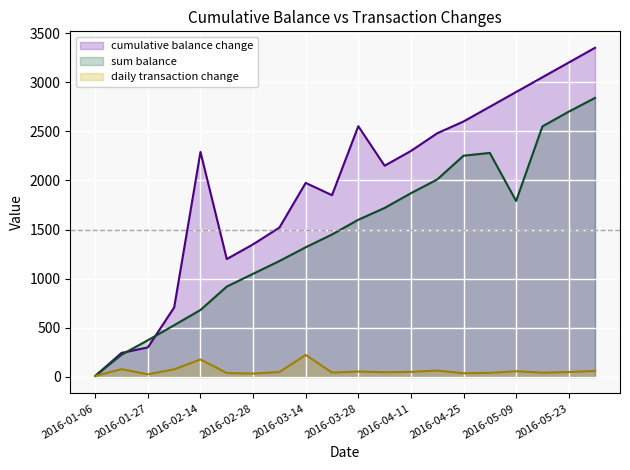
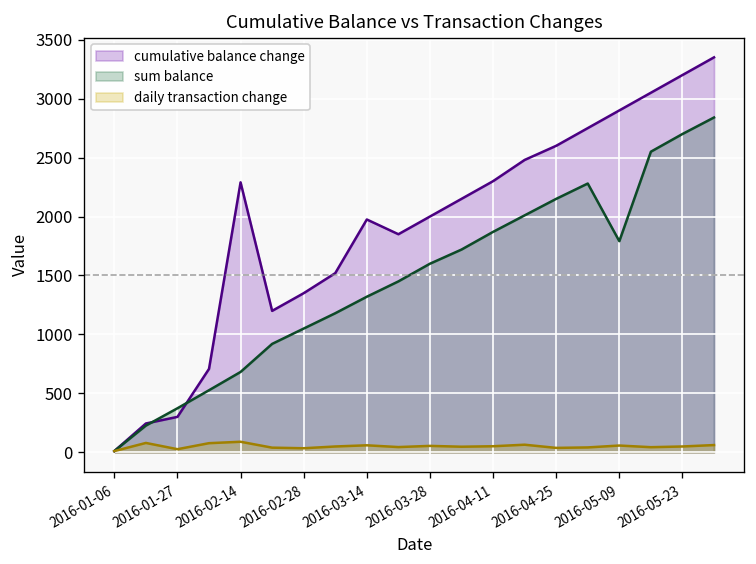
  {
    "cumulative balance change": {
      "2016-01-27": 300,
      "2016-02-14": 2300,
      "2016-02-28": 1400,
      "2016-03-14": 2000,
-     "2016-03-28": 2600,
+     "2016-03-28": 2000,
      "2016-04-11": 2300,
      "2016-04-25": 2600,
      "2016-05-09": 2900,
      "2016-05-23": 3200
    },
    "sum balance": {
      "2016-01-27": 400,
      "2016-02-14": 700,
      "2016-02-28": 1100,
      "2016-03-14": 1300,
      "2016-03-28": 1600,
      "2016-04-11": 1900,
-     "2016-04-25": 2300,
+     "2016-04-25": 2200,
      "2016-05-09": 1800,
      "2016-05-23": 2700
    },
    "daily transaction change": {
      "2016-01-27": 0,
-     "2016-02-14": 200,
+     "2016-02-14": 100,
      "2016-02-28": 0,
-     "2016-03-14": 200,
+     "2016-03-14": 100,
      "2016-03-28": 100,
      "2016-04-11": 100,
      "2016-04-25": 0,
      "2016-05-09": 100,
      "2016-05-23": 100
    }
  }
